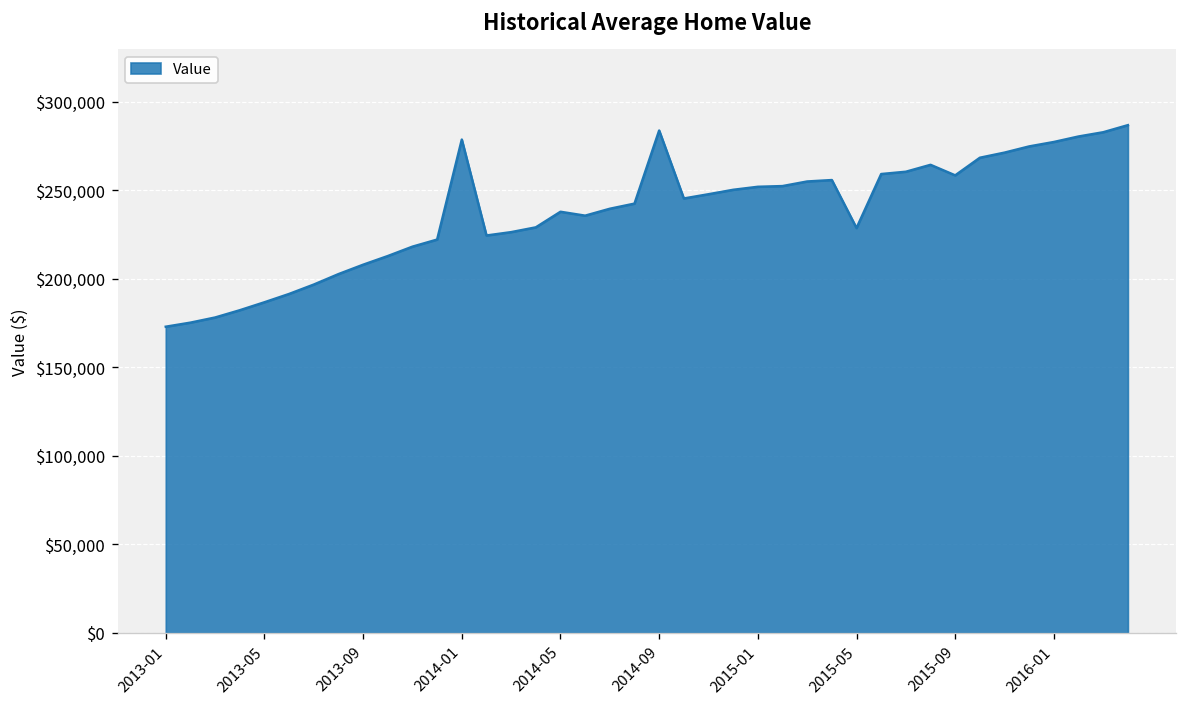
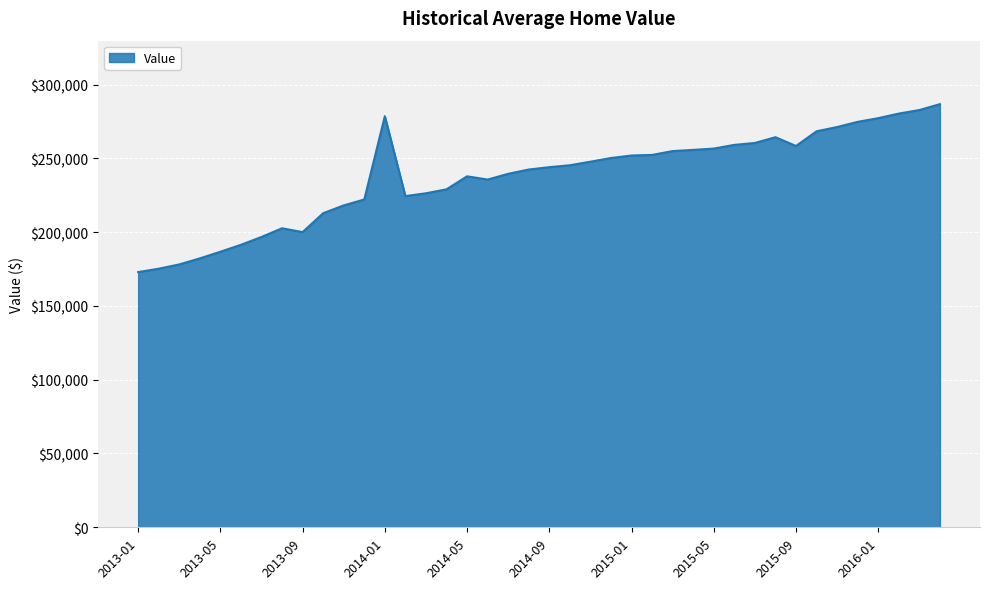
  {
    "2013-01": "$173,000",
    "2013-05": "$187,000",
-   "2013-09": "$208,000",
+   "2013-09": "$200,000",
    "2014-01": "$279,000",
    "2014-05": "$238,000",
-   "2014-09": "$284,000",
+   "2014-09": "$244,000",
    "2015-01": "$252,000",
-   "2015-05": "$229,000",
+   "2015-05": "$257,000",
    "2015-09": "$258,000",
    "2016-01": "$277,000"
  }
